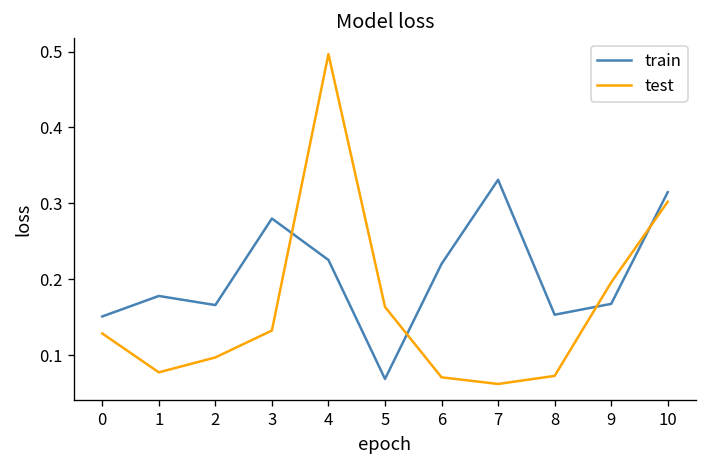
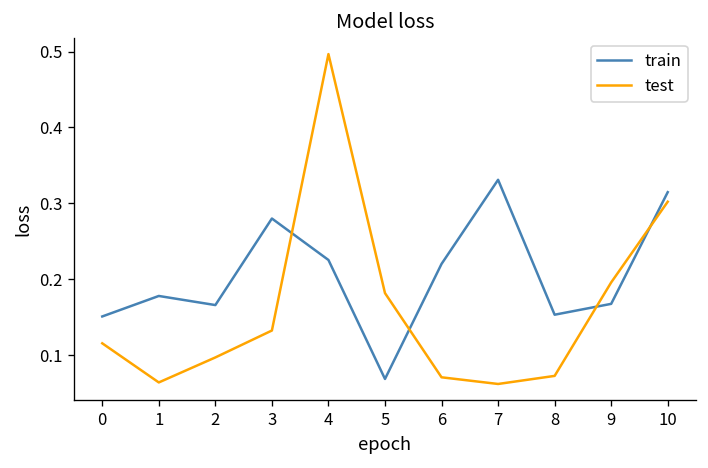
  {
    "train": {
      "0": 0.15,
      "1": 0.18,
      "2": 0.17,
      "3": 0.28,
      "4": 0.23,
      "5": 0.07,
      "6": 0.22,
      "7": 0.33,
      "8": 0.15,
      "9": 0.17,
      "10": 0.31
    },
    "test": {
-     "0": 0.13,
-     "1": 0.08,
+     "0": 0.12,
+     "1": 0.06,
      "2": 0.10,
      "3": 0.13,
      "4": 0.50,
-     "5": 0.16,
+     "5": 0.18,
      "6": 0.07,
      "7": 0.06,
      "8": 0.07,
      "9": 0.20,
      "10": 0.30
    }
  }
